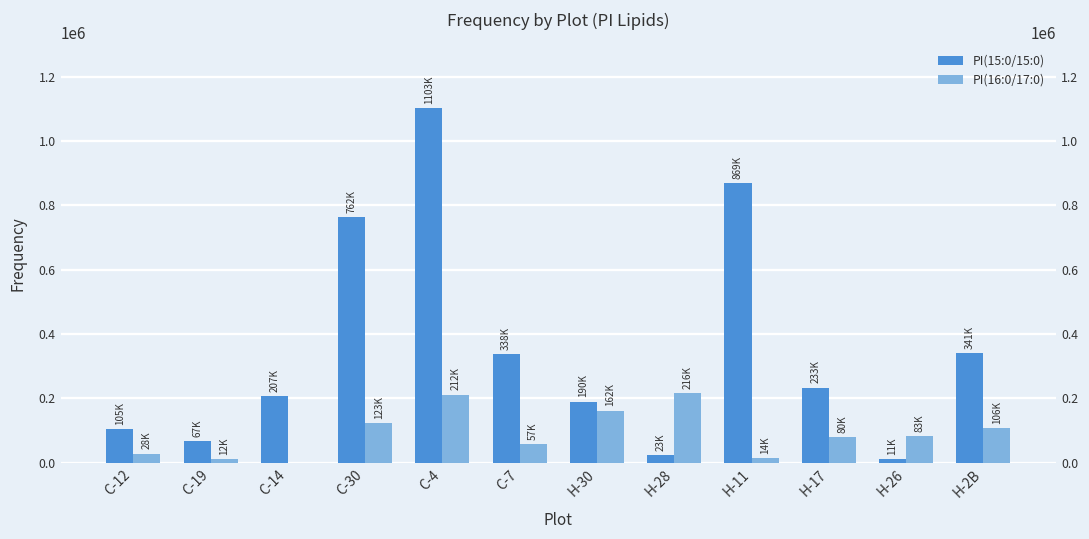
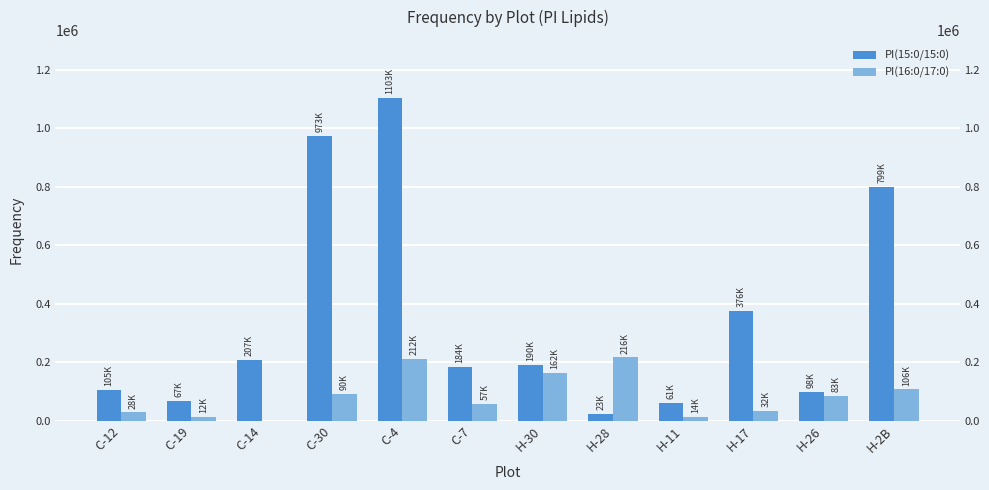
  {
    "PI(15:0/15:0)": {
      "C-12": "105K",
      "C-19": "67K",
      "C-14": "207K",
-     "C-30": "762K",
+     "C-30": "973K",
      "C-4": "1103K",
-     "C-7": "338K",
+     "C-7": "184K",
      "H-30": "190K",
      "H-28": "23K",
-     "H-11": "869K",
-     "H-17": "233K",
-     "H-26": "11K",
-     "H-2B": "341K"
+     "H-11": "61K",
+     "H-17": "376K",
+     "H-26": "98K",
+     "H-2B": "799K"
    },
    "PI(16:0/17:0)": {
      "C-12": "28K",
      "C-19": "12K",
-     "C-30": "123K",
+     "C-30": "90K",
      "C-4": "212K",
      "C-7": "57K",
      "H-30": "162K",
      "H-28": "216K",
      "H-11": "14K",
-     "H-17": "80K",
+     "H-17": "32K",
      "H-26": "83K",
      "H-2B": "106K"
    }
  }
